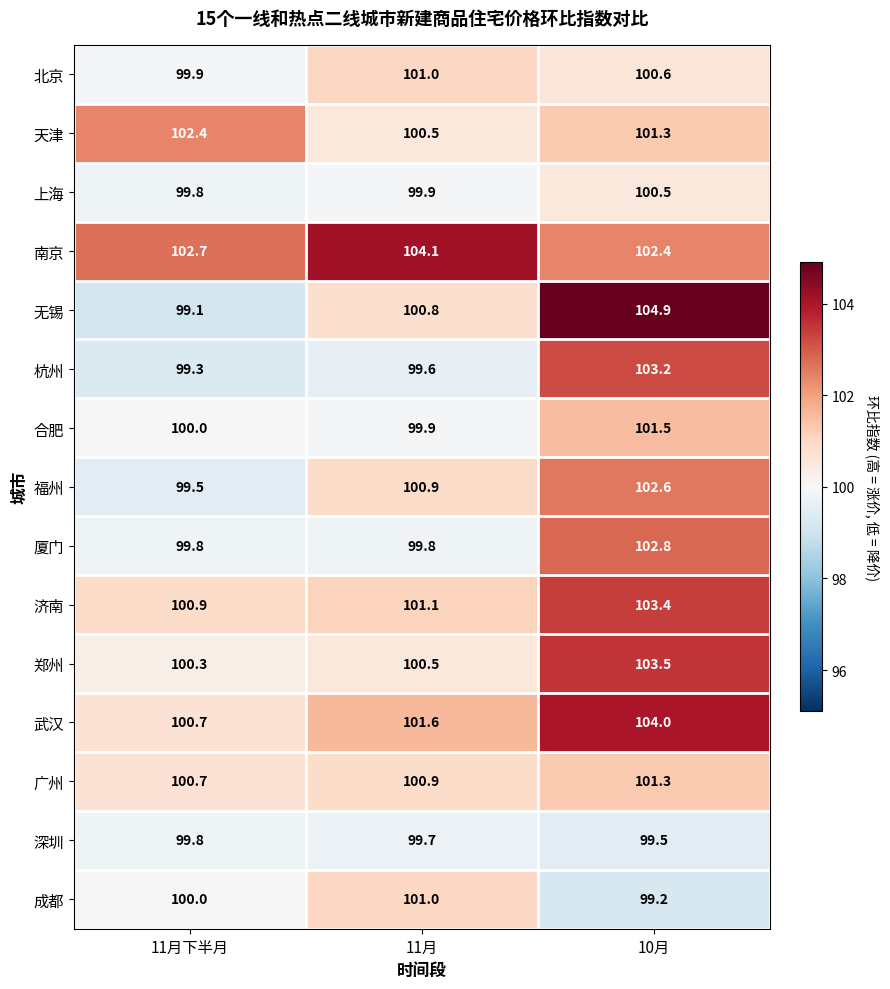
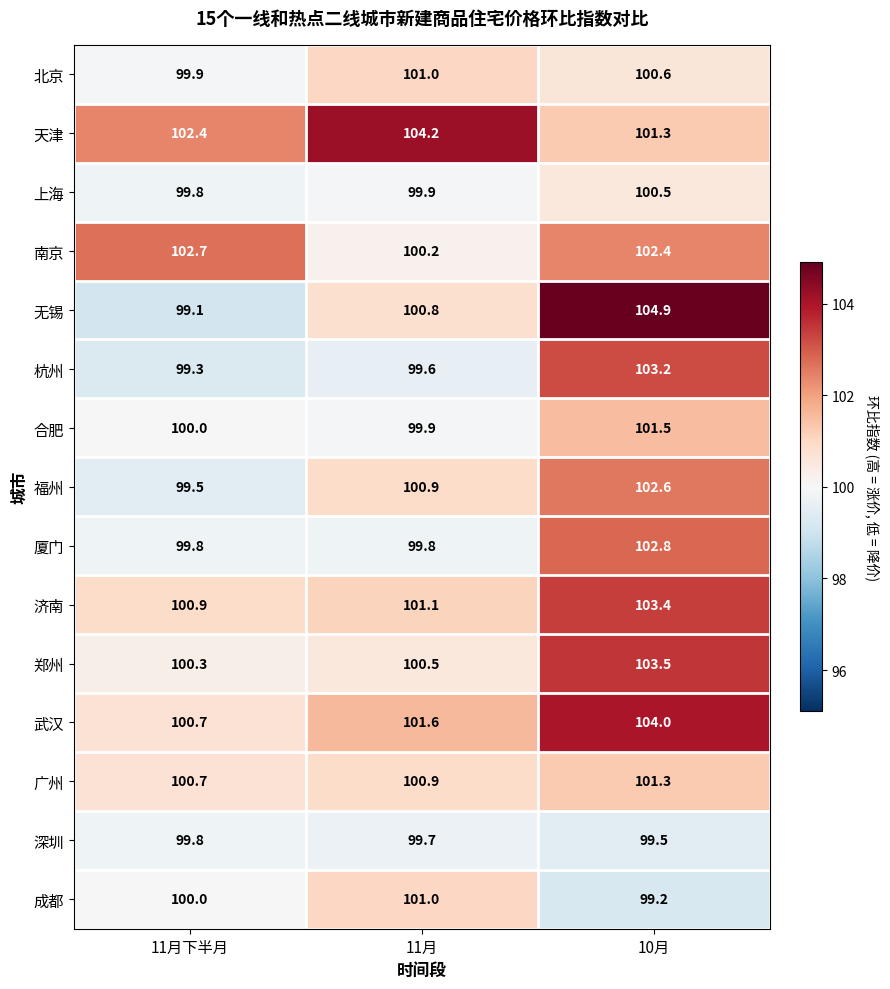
  {
    "北京": {
      "11月下半月": 99.9,
      "11月": 101.0,
      "10月": 100.6
    },
    "天津": {
      "11月下半月": 102.4,
-     "11月": 100.5,
+     "11月": 104.2,
      "10月": 101.3
    },
    "上海": {
      "11月下半月": 99.8,
      "11月": 99.9,
      "10月": 100.5
    },
    "南京": {
      "11月下半月": 102.7,
-     "11月": 104.1,
+     "11月": 100.2,
      "10月": 102.4
    },
    "无锡": {
      "11月下半月": 99.1,
      "11月": 100.8,
      "10月": 104.9
    },
    "杭州": {
      "11月下半月": 99.3,
      "11月": 99.6,
      "10月": 103.2
    },
    "合肥": {
      "11月下半月": 100.0,
      "11月": 99.9,
      "10月": 101.5
    },
    "福州": {
      "11月下半月": 99.5,
      "11月": 100.9,
      "10月": 102.6
    },
    "厦门": {
      "11月下半月": 99.8,
      "11月": 99.8,
      "10月": 102.8
    },
    "济南": {
      "11月下半月": 100.9,
      "11月": 101.1,
      "10月": 103.4
    },
    "郑州": {
      "11月下半月": 100.3,
      "11月": 100.5,
      "10月": 103.5
    },
    "武汉": {
      "11月下半月": 100.7,
      "11月": 101.6,
      "10月": 104.0
    },
    "广州": {
      "11月下半月": 100.7,
      "11月": 100.9,
      "10月": 101.3
    },
    "深圳": {
      "11月下半月": 99.8,
      "11月": 99.7,
      "10月": 99.5
    },
    "成都": {
      "11月下半月": 100.0,
      "11月": 101.0,
      "10月": 99.2
    }
  }
